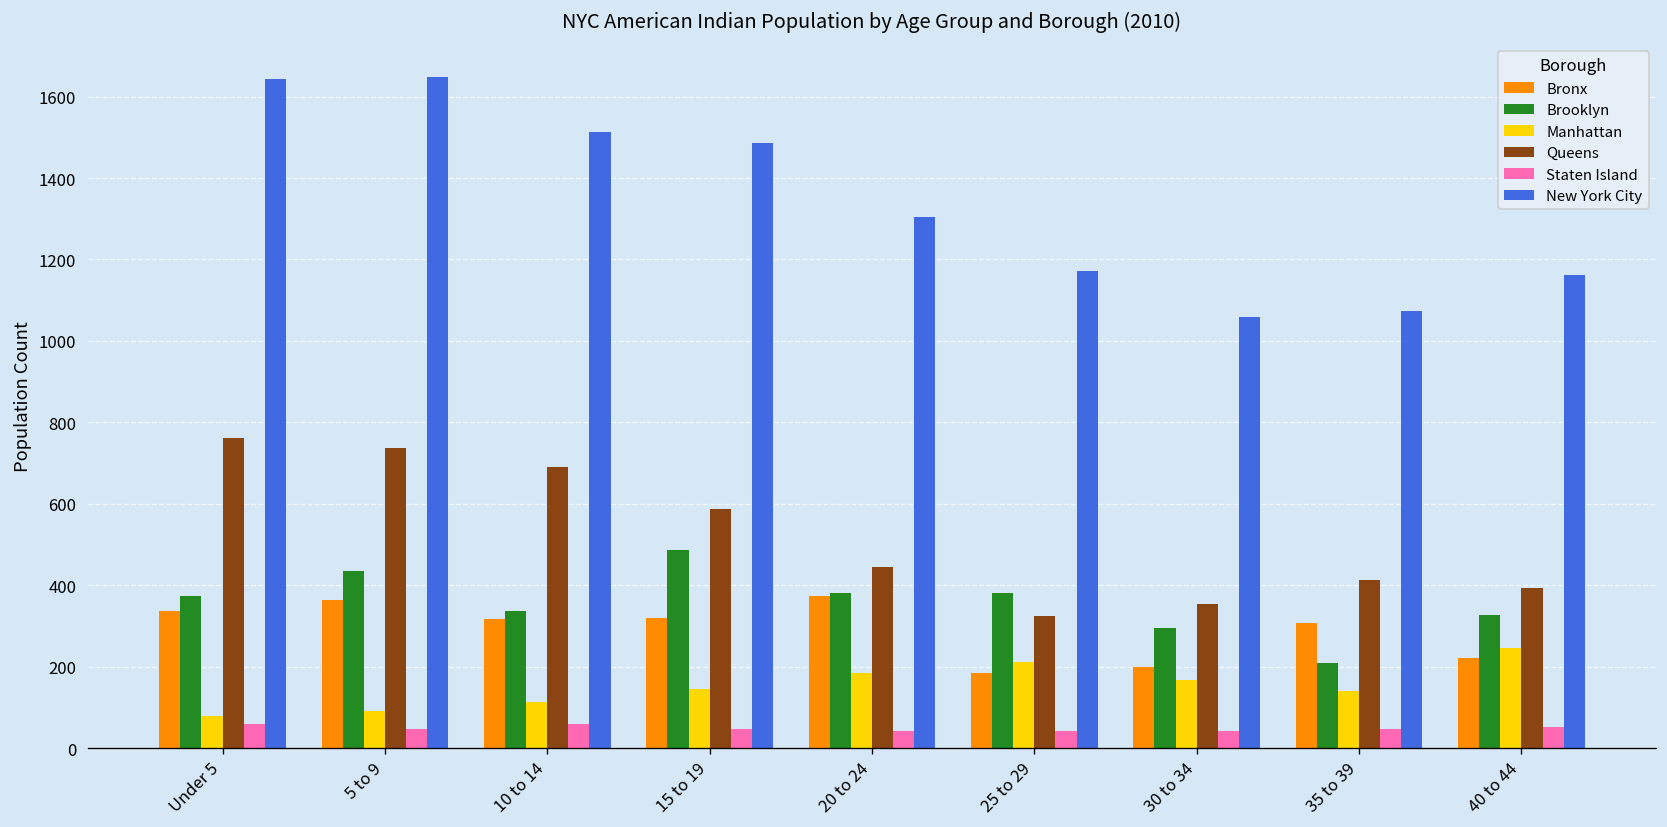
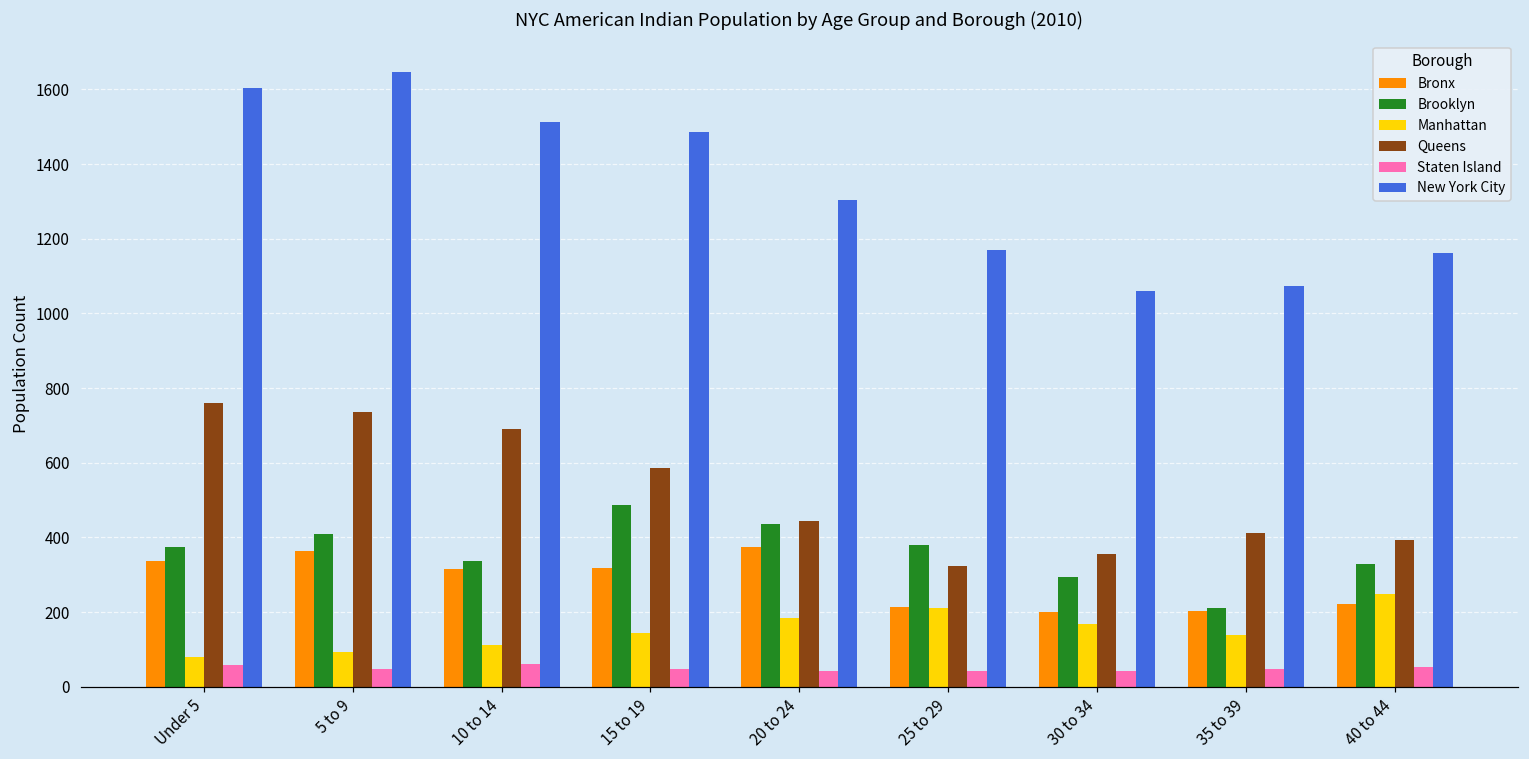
  {
    "Bronx": {
      "Under 5": 340,
      "5 to 9": 360,
      "10 to 14": 320,
      "15 to 19": 320,
      "20 to 24": 370,
-     "25 to 29": 180,
+     "25 to 29": 210,
      "30 to 34": 200,
-     "35 to 39": 310,
+     "35 to 39": 200,
      "40 to 44": 220
    },
    "Brooklyn": {
      "Under 5": 370,
-     "5 to 9": 440,
+     "5 to 9": 410,
      "10 to 14": 340,
      "15 to 19": 490,
-     "20 to 24": 380,
+     "20 to 24": 440,
      "25 to 29": 380,
      "30 to 34": 290,
      "35 to 39": 210,
      "40 to 44": 330
    },
    "Manhattan": {
      "Under 5": 80,
      "5 to 9": 90,
      "10 to 14": 110,
      "15 to 19": 150,
      "20 to 24": 190,
      "25 to 29": 210,
      "30 to 34": 170,
      "35 to 39": 140,
      "40 to 44": 250
    },
    "Queens": {
      "Under 5": 760,
      "5 to 9": 740,
      "10 to 14": 690,
      "15 to 19": 590,
      "20 to 24": 450,
      "25 to 29": 320,
      "30 to 34": 360,
      "35 to 39": 410,
      "40 to 44": 390
    },
    "Staten Island": {
      "Under 5": 60,
      "5 to 9": 50,
      "10 to 14": 60,
      "15 to 19": 50,
      "20 to 24": 40,
      "25 to 29": 40,
      "30 to 34": 40,
      "35 to 39": 50,
      "40 to 44": 50
    },
    "New York City": {
-     "Under 5": 1640,
+     "Under 5": 1600,
      "5 to 9": 1650,
      "10 to 14": 1510,
      "15 to 19": 1490,
      "20 to 24": 1310,
      "25 to 29": 1170,
      "30 to 34": 1060,
      "35 to 39": 1070,
      "40 to 44": 1160
    }
  }
